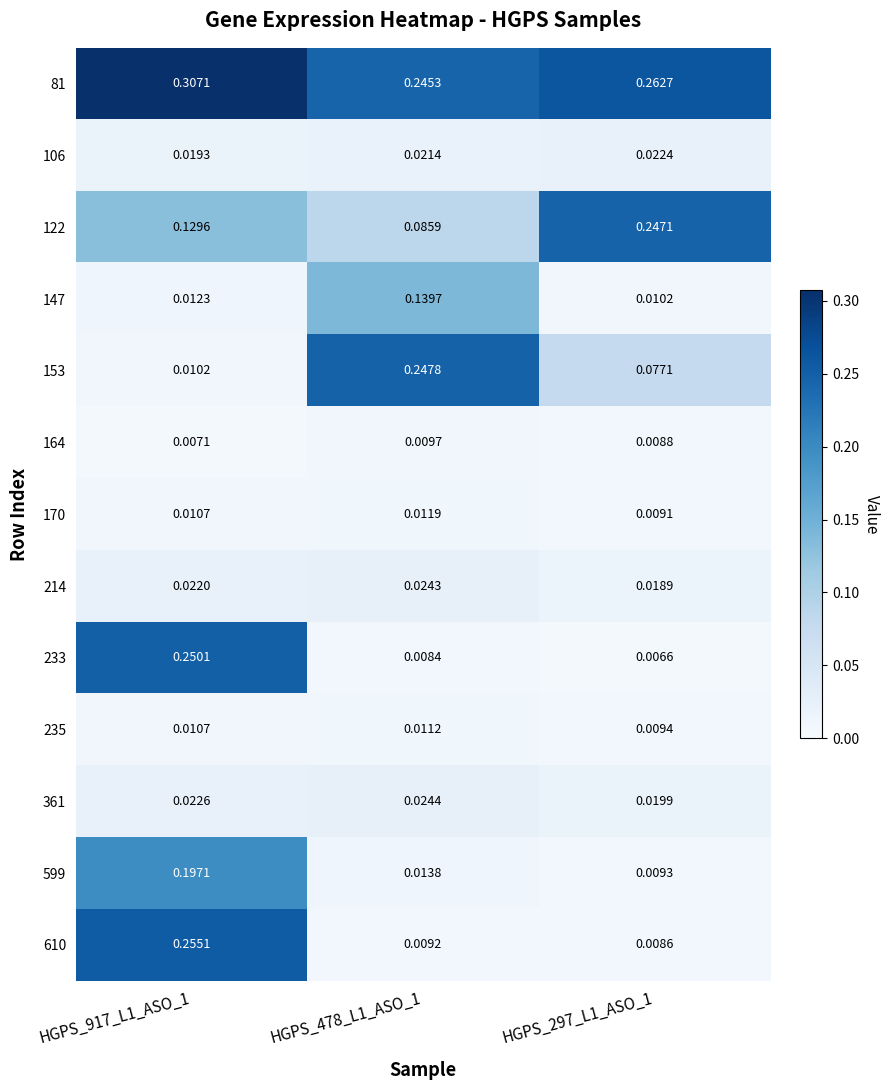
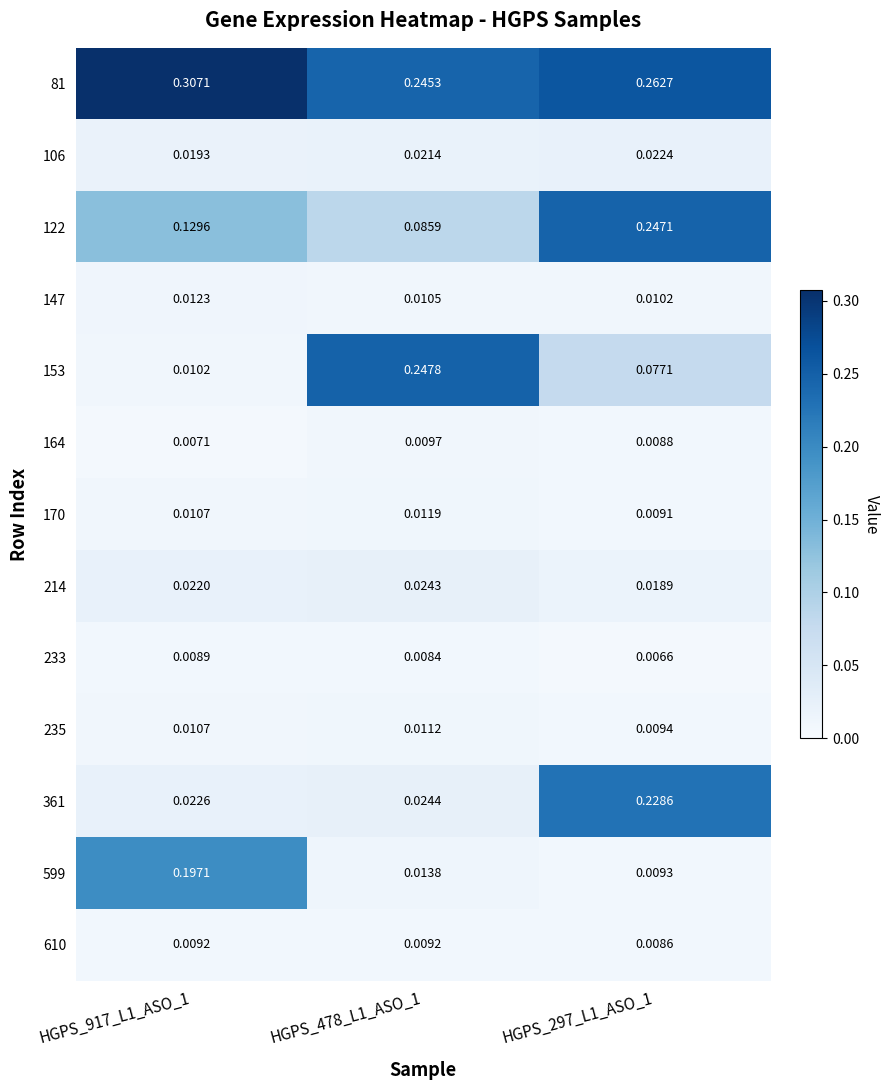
  {
    "81": {
      "HGPS_917_L1_ASO_1": 0.3071,
      "HGPS_478_L1_ASO_1": 0.2453,
      "HGPS_297_L1_ASO_1": 0.2627
    },
    "106": {
      "HGPS_917_L1_ASO_1": 0.0193,
      "HGPS_478_L1_ASO_1": 0.0214,
      "HGPS_297_L1_ASO_1": 0.0224
    },
    "122": {
      "HGPS_917_L1_ASO_1": 0.1296,
      "HGPS_478_L1_ASO_1": 0.0859,
      "HGPS_297_L1_ASO_1": 0.2471
    },
    "147": {
      "HGPS_917_L1_ASO_1": 0.0123,
-     "HGPS_478_L1_ASO_1": 0.1397,
+     "HGPS_478_L1_ASO_1": 0.0105,
      "HGPS_297_L1_ASO_1": 0.0102
    },
    "153": {
      "HGPS_917_L1_ASO_1": 0.0102,
      "HGPS_478_L1_ASO_1": 0.2478,
      "HGPS_297_L1_ASO_1": 0.0771
    },
    "164": {
      "HGPS_917_L1_ASO_1": 0.0071,
      "HGPS_478_L1_ASO_1": 0.0097,
      "HGPS_297_L1_ASO_1": 0.0088
    },
    "170": {
      "HGPS_917_L1_ASO_1": 0.0107,
      "HGPS_478_L1_ASO_1": 0.0119,
      "HGPS_297_L1_ASO_1": 0.0091
    },
    "214": {
      "HGPS_917_L1_ASO_1": 0.0220,
      "HGPS_478_L1_ASO_1": 0.0243,
      "HGPS_297_L1_ASO_1": 0.0189
    },
    "233": {
-     "HGPS_917_L1_ASO_1": 0.2501,
+     "HGPS_917_L1_ASO_1": 0.0089,
      "HGPS_478_L1_ASO_1": 0.0084,
      "HGPS_297_L1_ASO_1": 0.0066
    },
    "235": {
      "HGPS_917_L1_ASO_1": 0.0107,
      "HGPS_478_L1_ASO_1": 0.0112,
      "HGPS_297_L1_ASO_1": 0.0094
    },
    "361": {
      "HGPS_917_L1_ASO_1": 0.0226,
      "HGPS_478_L1_ASO_1": 0.0244,
-     "HGPS_297_L1_ASO_1": 0.0199
+     "HGPS_297_L1_ASO_1": 0.2286
    },
    "599": {
      "HGPS_917_L1_ASO_1": 0.1971,
      "HGPS_478_L1_ASO_1": 0.0138,
      "HGPS_297_L1_ASO_1": 0.0093
    },
    "610": {
-     "HGPS_917_L1_ASO_1": 0.2551,
+     "HGPS_917_L1_ASO_1": 0.0092,
      "HGPS_478_L1_ASO_1": 0.0092,
      "HGPS_297_L1_ASO_1": 0.0086
    }
  }
